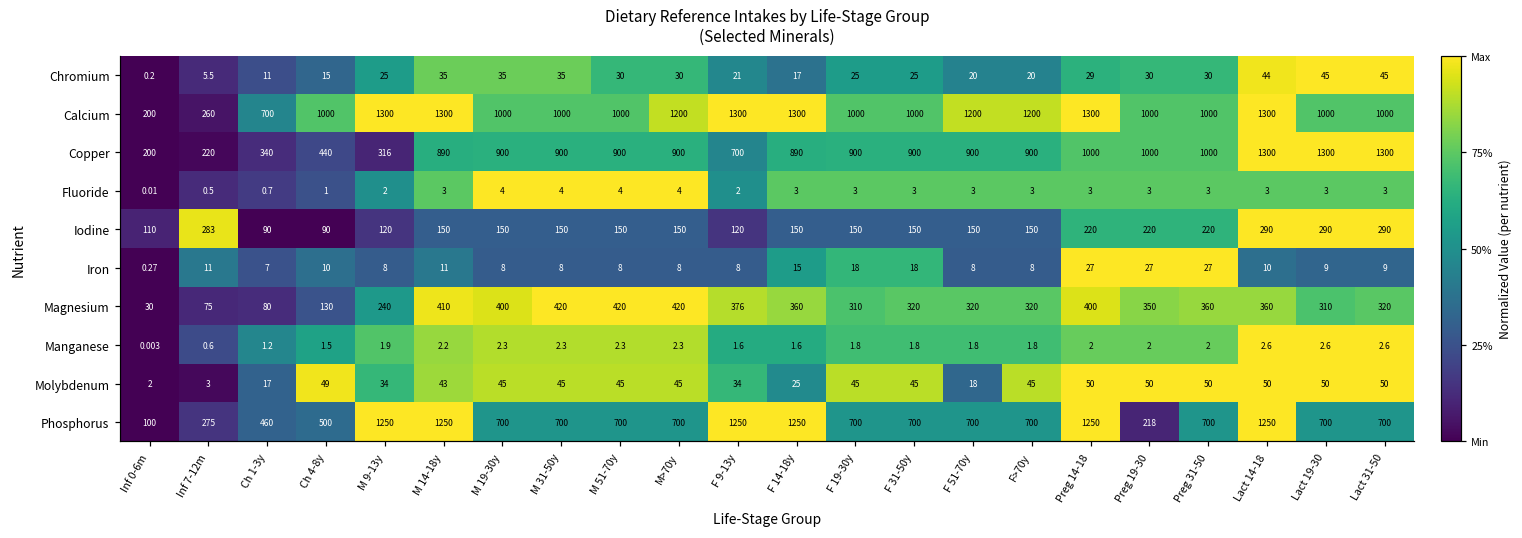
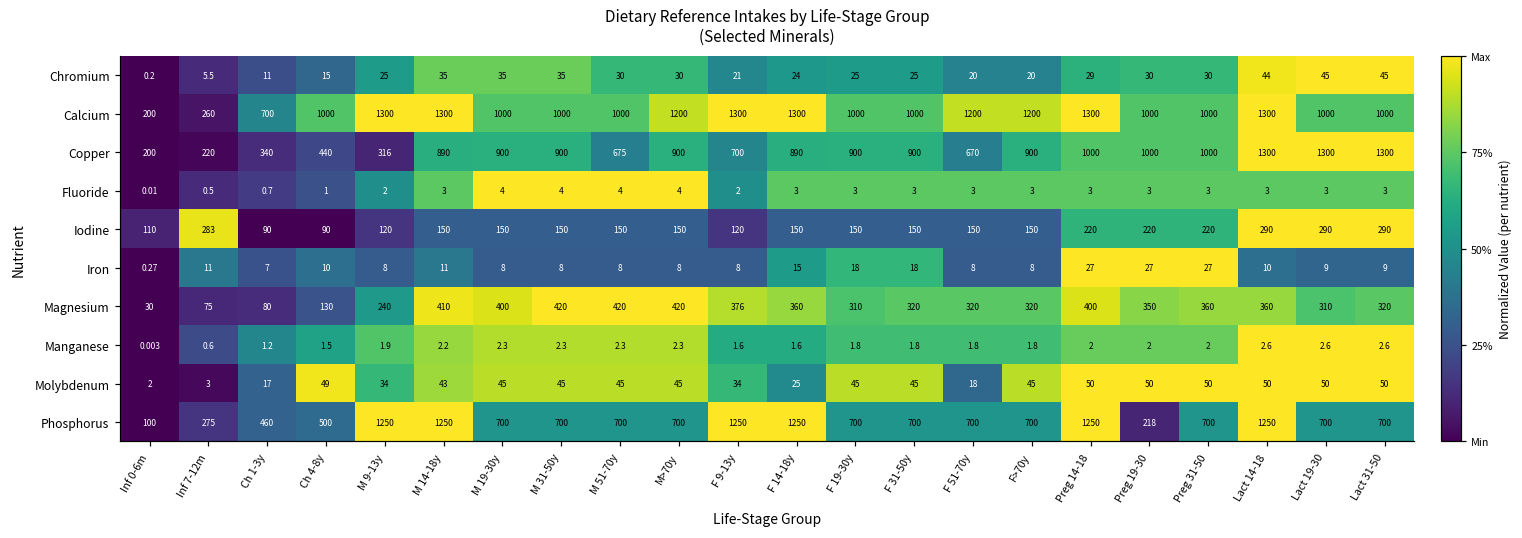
  {
    "Chromium": {
      "Inf 0-6m": 0.2,
      "Inf 7-12m": 5.5,
      "Ch 1-3y": 11,
      "Ch 4-8y": 15,
      "M 9-13y": 25,
      "M 14-18y": 35,
      "M 19-30y": 35,
      "M 31-50y": 35,
      "M 51-70y": 30,
      "M>70y": 30,
      "F 9-13y": 21,
-     "F 14-18y": 17,
+     "F 14-18y": 24,
      "F 19-30y": 25,
      "F 31-50y": 25,
      "F 51-70y": 20,
      "F>70y": 20,
      "Preg 14-18": 29,
      "Preg 19-30": 30,
      "Preg 31-50": 30,
      "Lact 14-18": 44,
      "Lact 19-30": 45,
      "Lact 31-50": 45
    },
    "Copper": {
      "Inf 0-6m": 200,
      "Inf 7-12m": 220,
      "Ch 1-3y": 340,
      "Ch 4-8y": 440,
      "M 9-13y": 316,
      "M 14-18y": 890,
      "M 19-30y": 900,
      "M 31-50y": 900,
-     "M 51-70y": 900,
+     "M 51-70y": 675,
      "M>70y": 900,
      "F 9-13y": 700,
      "F 14-18y": 890,
      "F 19-30y": 900,
      "F 31-50y": 900,
-     "F 51-70y": 900,
+     "F 51-70y": 670,
      "F>70y": 900,
      "Preg 14-18": 1000,
      "Preg 19-30": 1000,
      "Preg 31-50": 1000,
      "Lact 14-18": 1300,
      "Lact 19-30": 1300,
      "Lact 31-50": 1300
    }
  }
